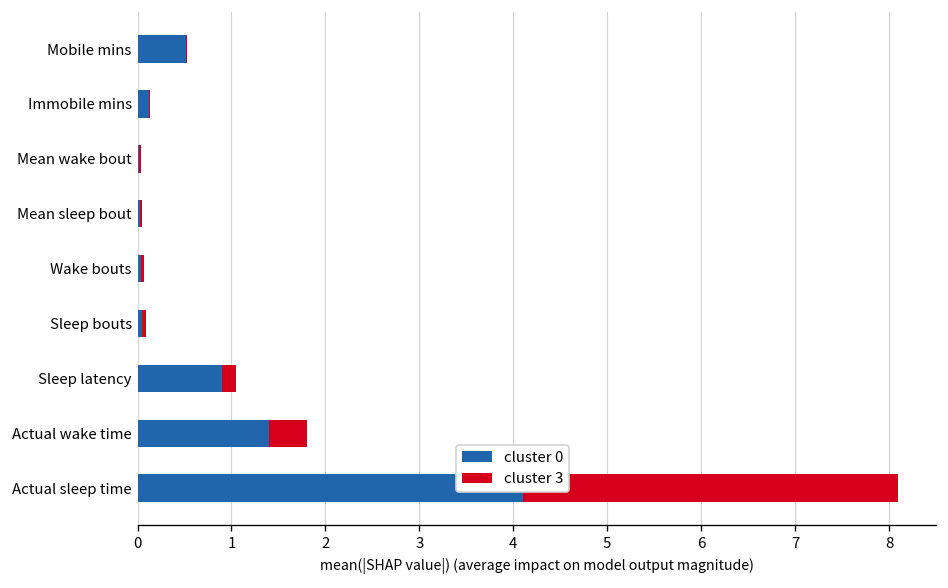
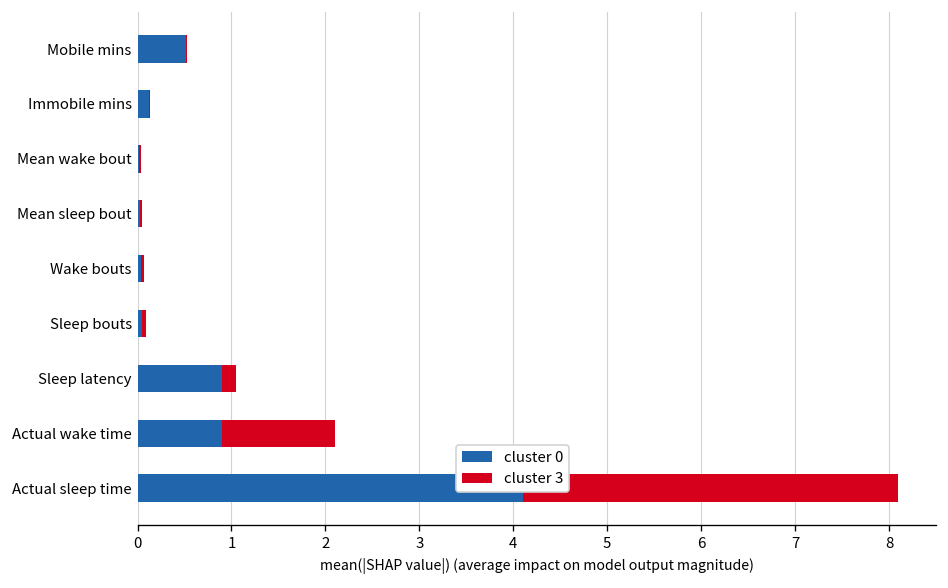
  {
    "cluster 0": {
      "Mobile mins": 0.5,
      "Immobile mins": 0.1,
      "Wake bouts": 0.0,
      "Sleep bouts": 0.1,
      "Sleep latency": 0.9,
-     "Actual wake time": 1.4
+     "Actual wake time": 0.9
    },
    "cluster 3": {
      "Sleep bouts": 0.0,
      "Sleep latency": 0.2,
-     "Actual wake time": 0.4,
+     "Actual wake time": 1.2,
      "Actual sleep time": 4.0
    }
  }
